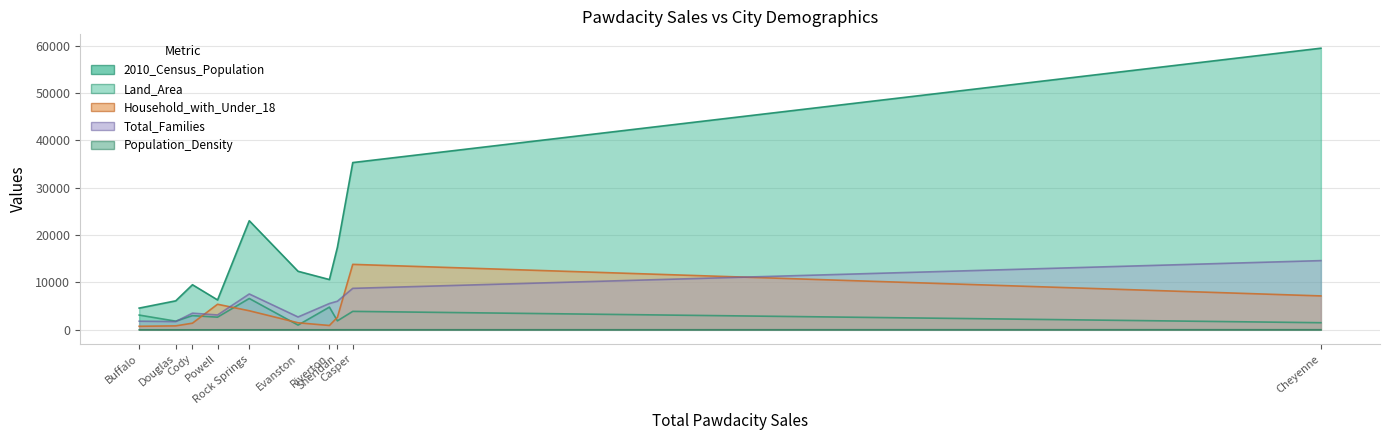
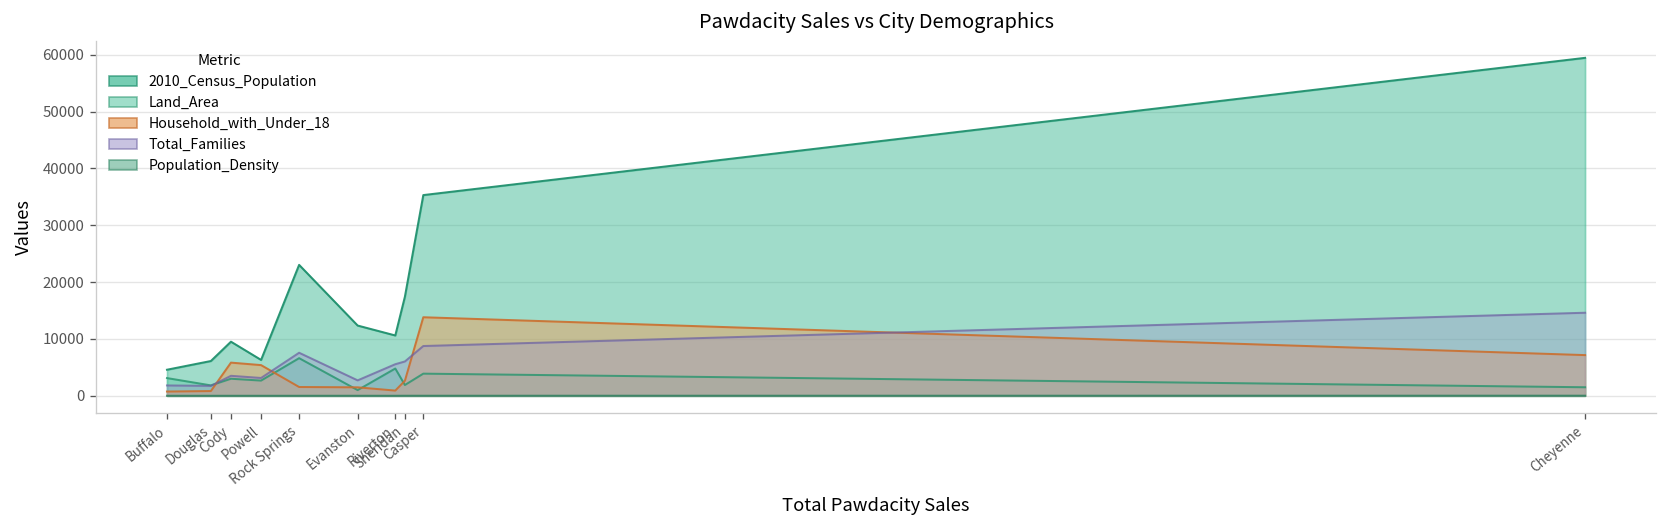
  {
    "Household_with_Under_18": {
      "Buffalo": 1000,
      "Douglas": 1000,
-     "Cody": 1000,
+     "Cody": 6000,
      "Powell": 5000,
-     "Rock Springs": 4000,
+     "Rock Springs": 2000,
      "Riverton": 1000,
      "Sheridan": 3000,
      "Casper": 14000,
      "Cheyenne": 7000
    }
  }
